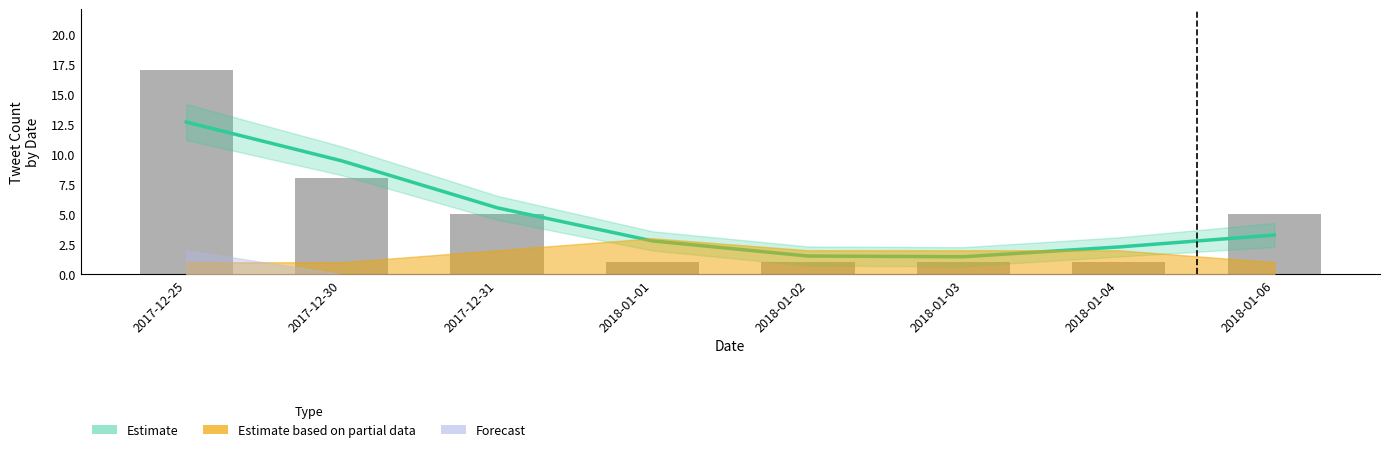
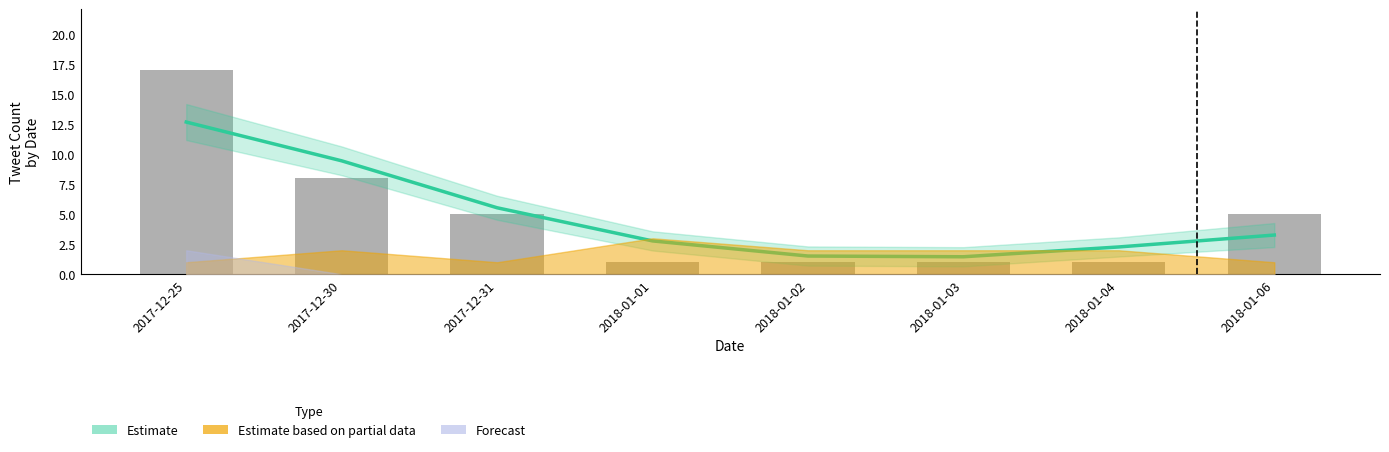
  {
    "Estimate based on partial data": {
      "2017-12-25": 1,
-     "2017-12-30": 1,
-     "2017-12-31": 2,
+     "2017-12-30": 2,
+     "2017-12-31": 1,
      "2018-01-01": 3,
      "2018-01-02": 2,
      "2018-01-03": 2,
      "2018-01-04": 2,
      "2018-01-06": 1
    }
  }
